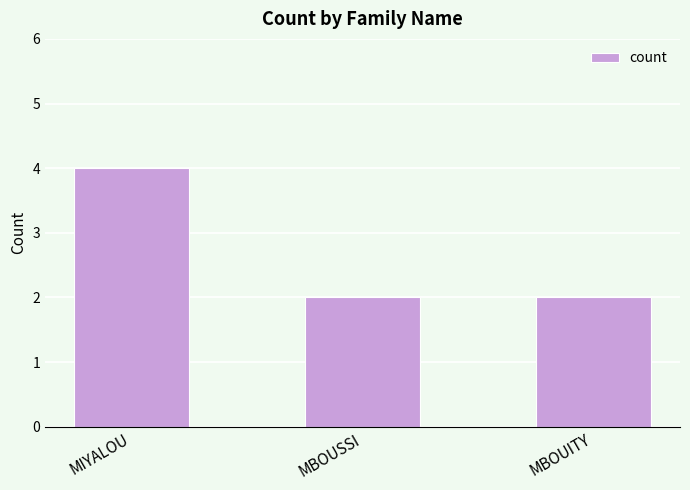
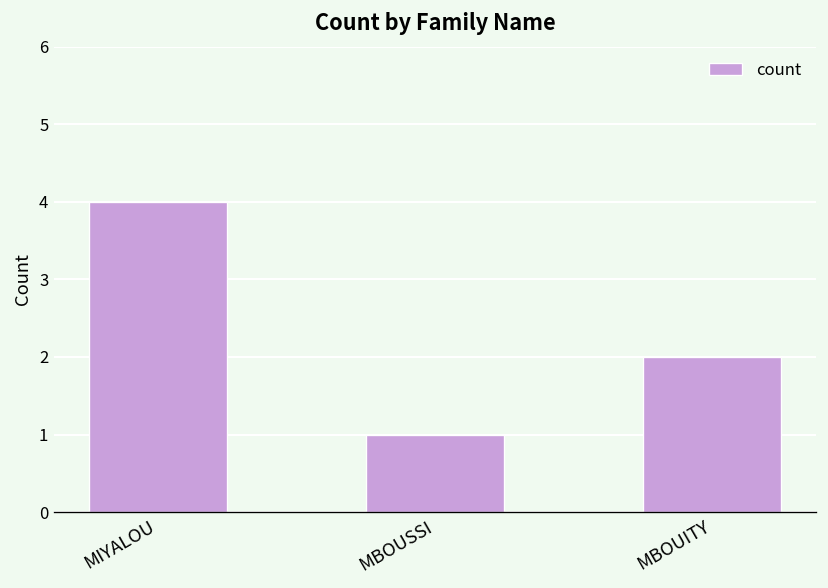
  {
    "MIYALOU": 4,
-   "MBOUSSI": 2,
+   "MBOUSSI": 1,
    "MBOUITY": 2
  }
